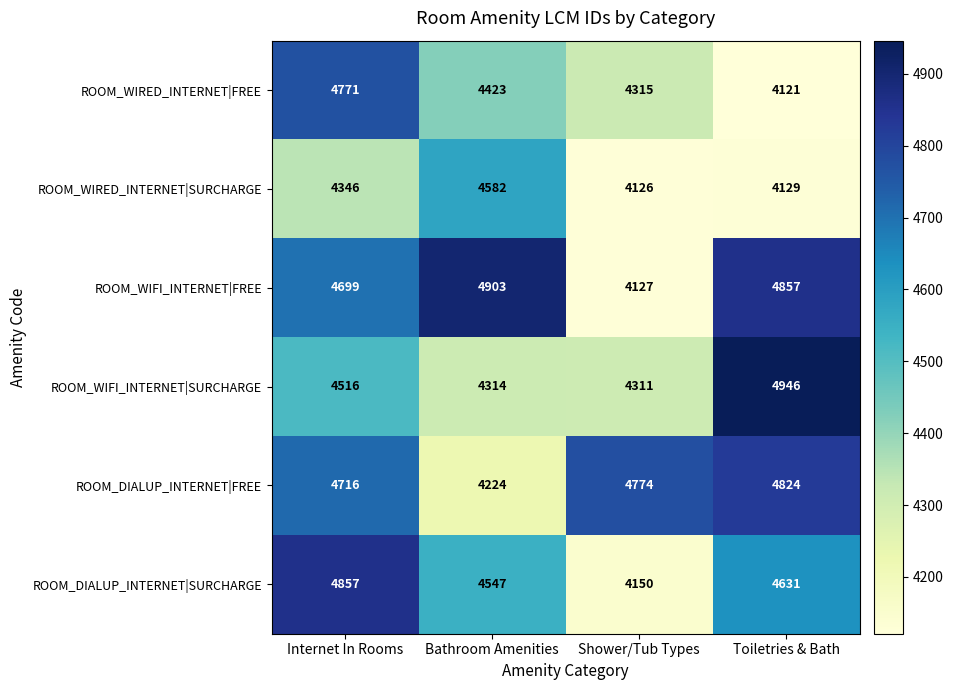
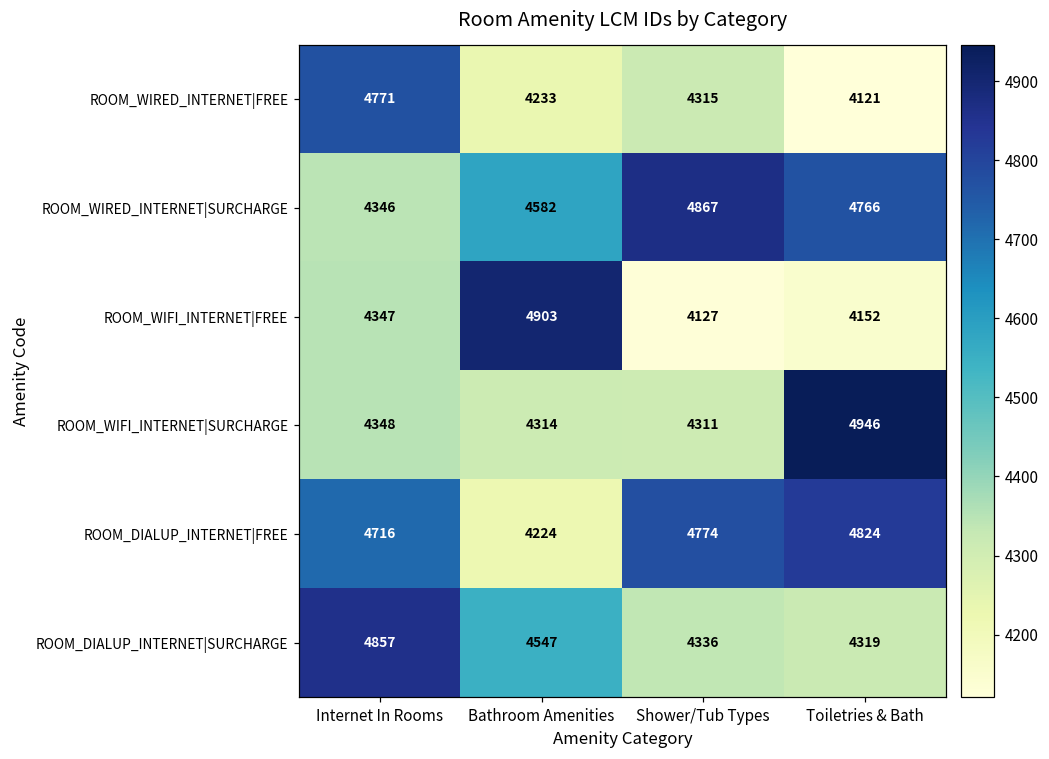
  {
    "ROOM_WIRED_INTERNET|FREE": {
      "Internet In Rooms": 4771,
-     "Bathroom Amenities": 4423,
+     "Bathroom Amenities": 4233,
      "Shower/Tub Types": 4315,
      "Toiletries & Bath": 4121
    },
    "ROOM_WIRED_INTERNET|SURCHARGE": {
      "Internet In Rooms": 4346,
      "Bathroom Amenities": 4582,
-     "Shower/Tub Types": 4126,
-     "Toiletries & Bath": 4129
+     "Shower/Tub Types": 4867,
+     "Toiletries & Bath": 4766
    },
    "ROOM_WIFI_INTERNET|FREE": {
-     "Internet In Rooms": 4699,
+     "Internet In Rooms": 4347,
      "Bathroom Amenities": 4903,
      "Shower/Tub Types": 4127,
-     "Toiletries & Bath": 4857
+     "Toiletries & Bath": 4152
    },
    "ROOM_WIFI_INTERNET|SURCHARGE": {
-     "Internet In Rooms": 4516,
+     "Internet In Rooms": 4348,
      "Bathroom Amenities": 4314,
      "Shower/Tub Types": 4311,
      "Toiletries & Bath": 4946
    },
    "ROOM_DIALUP_INTERNET|FREE": {
      "Internet In Rooms": 4716,
      "Bathroom Amenities": 4224,
      "Shower/Tub Types": 4774,
      "Toiletries & Bath": 4824
    },
    "ROOM_DIALUP_INTERNET|SURCHARGE": {
      "Internet In Rooms": 4857,
      "Bathroom Amenities": 4547,
-     "Shower/Tub Types": 4150,
-     "Toiletries & Bath": 4631
+     "Shower/Tub Types": 4336,
+     "Toiletries & Bath": 4319
    }
  }
